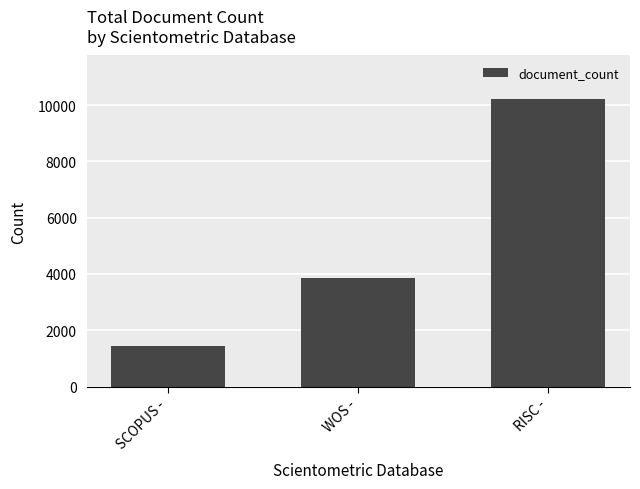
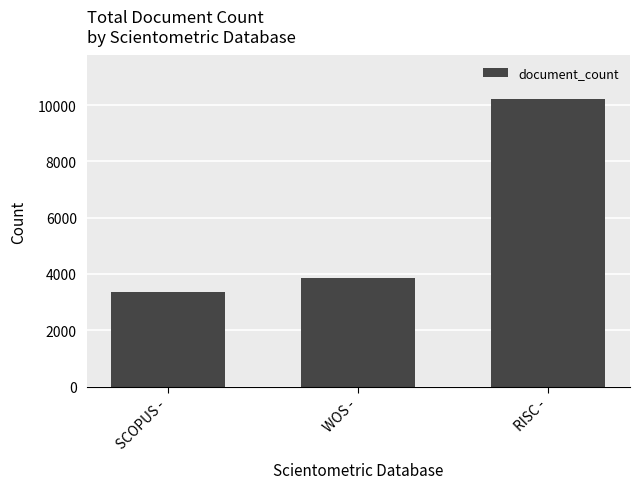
  {
-   "SCOPUS -": 1500,
+   "SCOPUS -": 3400,
    "WOS -": 3800,
    "RISC -": 10200
  }
